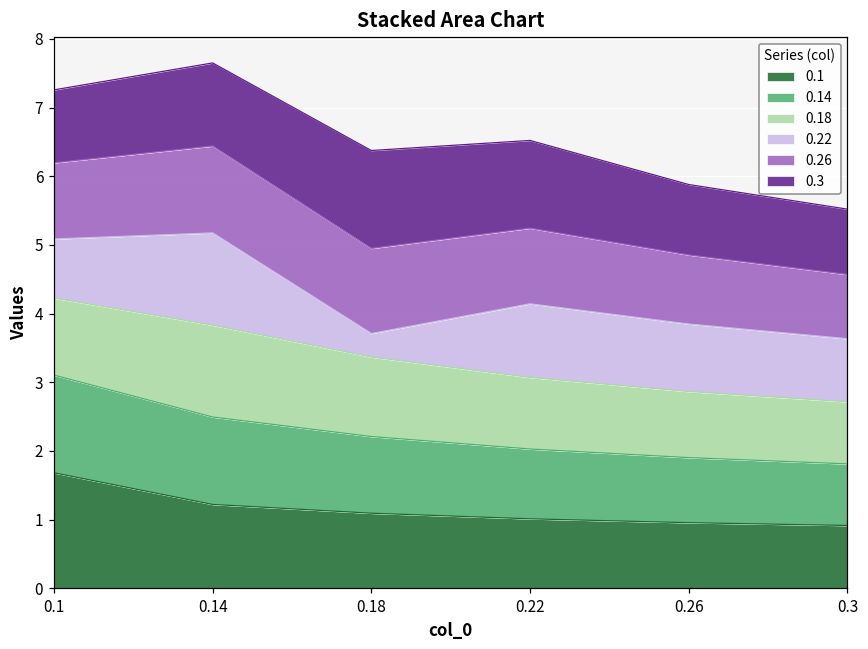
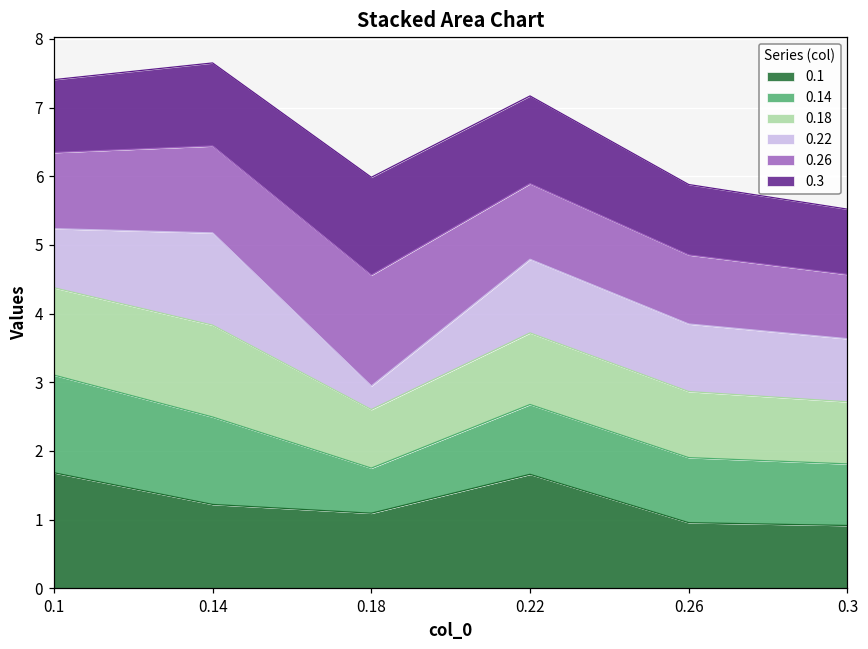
  {
    "0.1": {
      "0.1": 1.7,
      "0.14": 1.2,
      "0.18": 1.1,
-     "0.22": 1.0,
+     "0.22": 1.7,
      "0.26": 1.0,
      "0.3": 0.9
    },
    "0.14": {
      "0.1": 1.4,
      "0.14": 1.3,
-     "0.18": 1.1,
+     "0.18": 0.7,
      "0.22": 1.0,
      "0.26": 0.9,
      "0.3": 0.9
    },
    "0.18": {
-     "0.1": 1.1,
+     "0.1": 1.3,
      "0.14": 1.3,
-     "0.18": 1.2,
+     "0.18": 0.9,
      "0.22": 1.0,
      "0.26": 1.0,
      "0.3": 0.9
    },
    "0.22": {
      "0.1": 0.9,
      "0.14": 1.3,
      "0.18": 0.3,
      "0.22": 1.1,
      "0.26": 1.0,
      "0.3": 0.9
    },
    "0.26": {
      "0.1": 1.1,
      "0.14": 1.3,
-     "0.18": 1.2,
+     "0.18": 1.6,
      "0.22": 1.1,
      "0.26": 1.0,
      "0.3": 0.9
    },
    "0.3": {
      "0.1": 1.1,
      "0.14": 1.2,
      "0.18": 1.4,
      "0.22": 1.3,
      "0.26": 1.0,
      "0.3": 1.0
    }
  }
